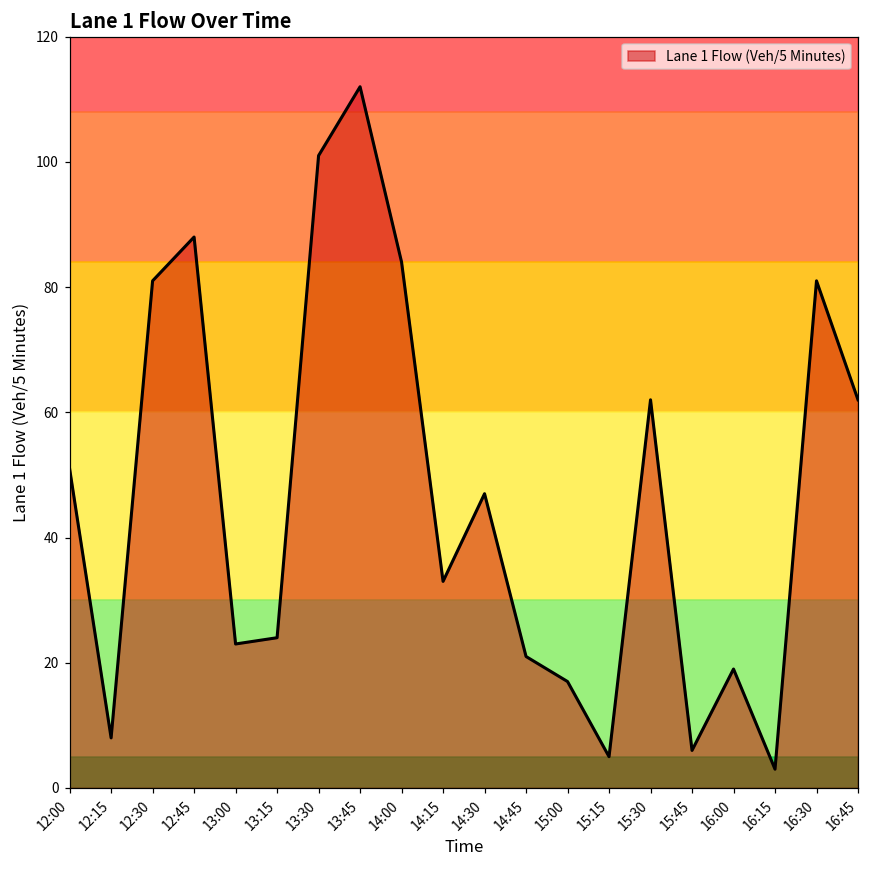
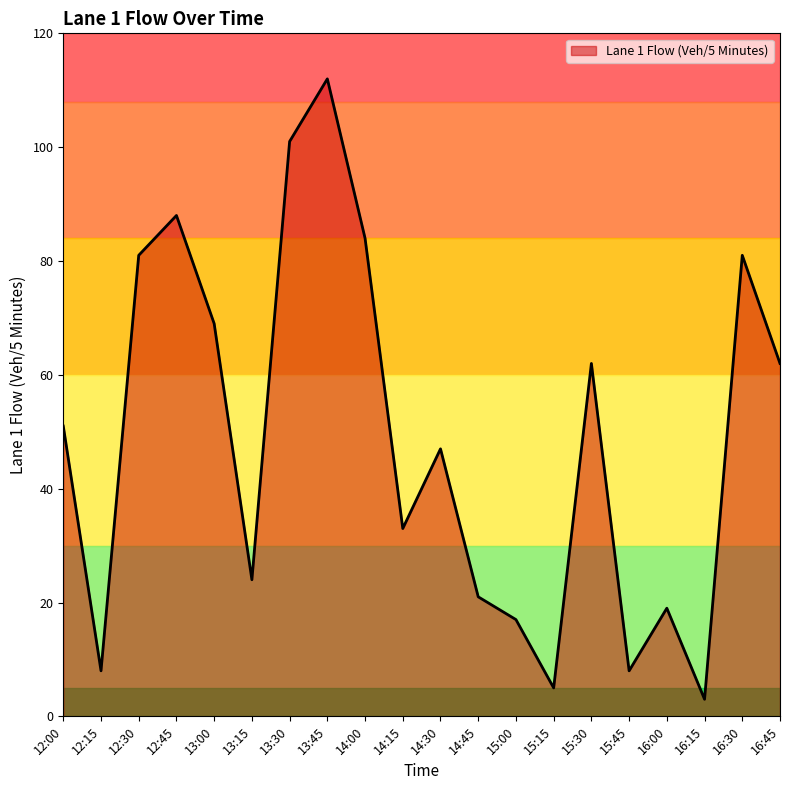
  {
    "12:00": 51,
    "12:15": 8,
    "12:30": 81,
    "12:45": 88,
-   "13:00": 23,
+   "13:00": 69,
    "13:15": 24,
    "13:30": 101,
    "13:45": 112,
    "14:00": 84,
    "14:15": 33,
    "14:30": 47,
    "14:45": 21,
    "15:00": 17,
    "15:15": 5,
    "15:30": 62,
-   "15:45": 6,
+   "15:45": 8,
    "16:00": 19,
    "16:15": 3,
    "16:30": 81,
    "16:45": 62
  }
